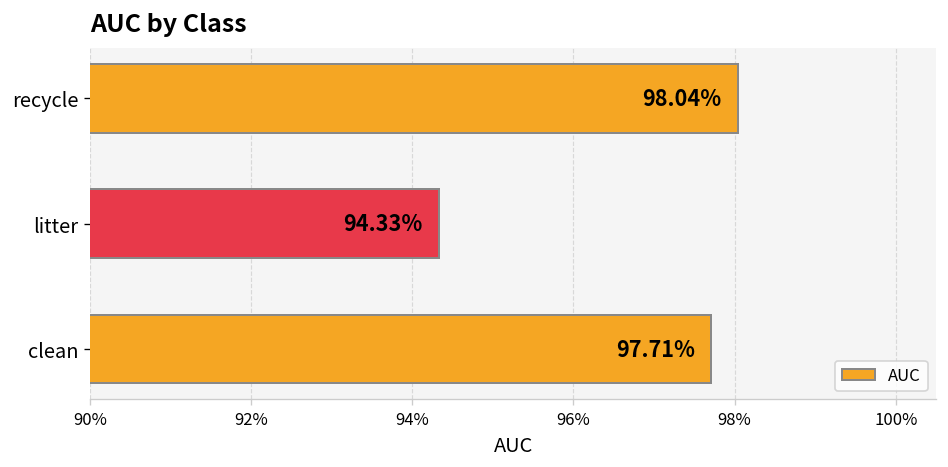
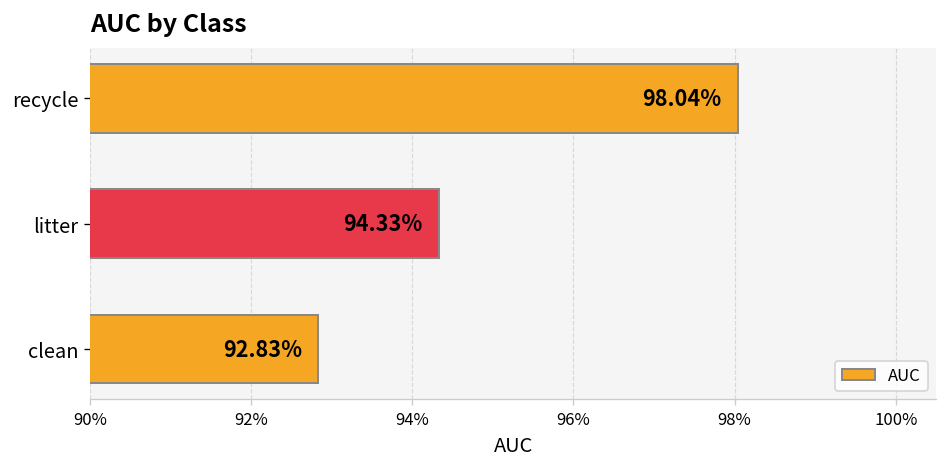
  {
    "recycle": "98.04%",
    "litter": "94.33%",
-   "clean": "97.71%"
+   "clean": "92.83%"
  }
